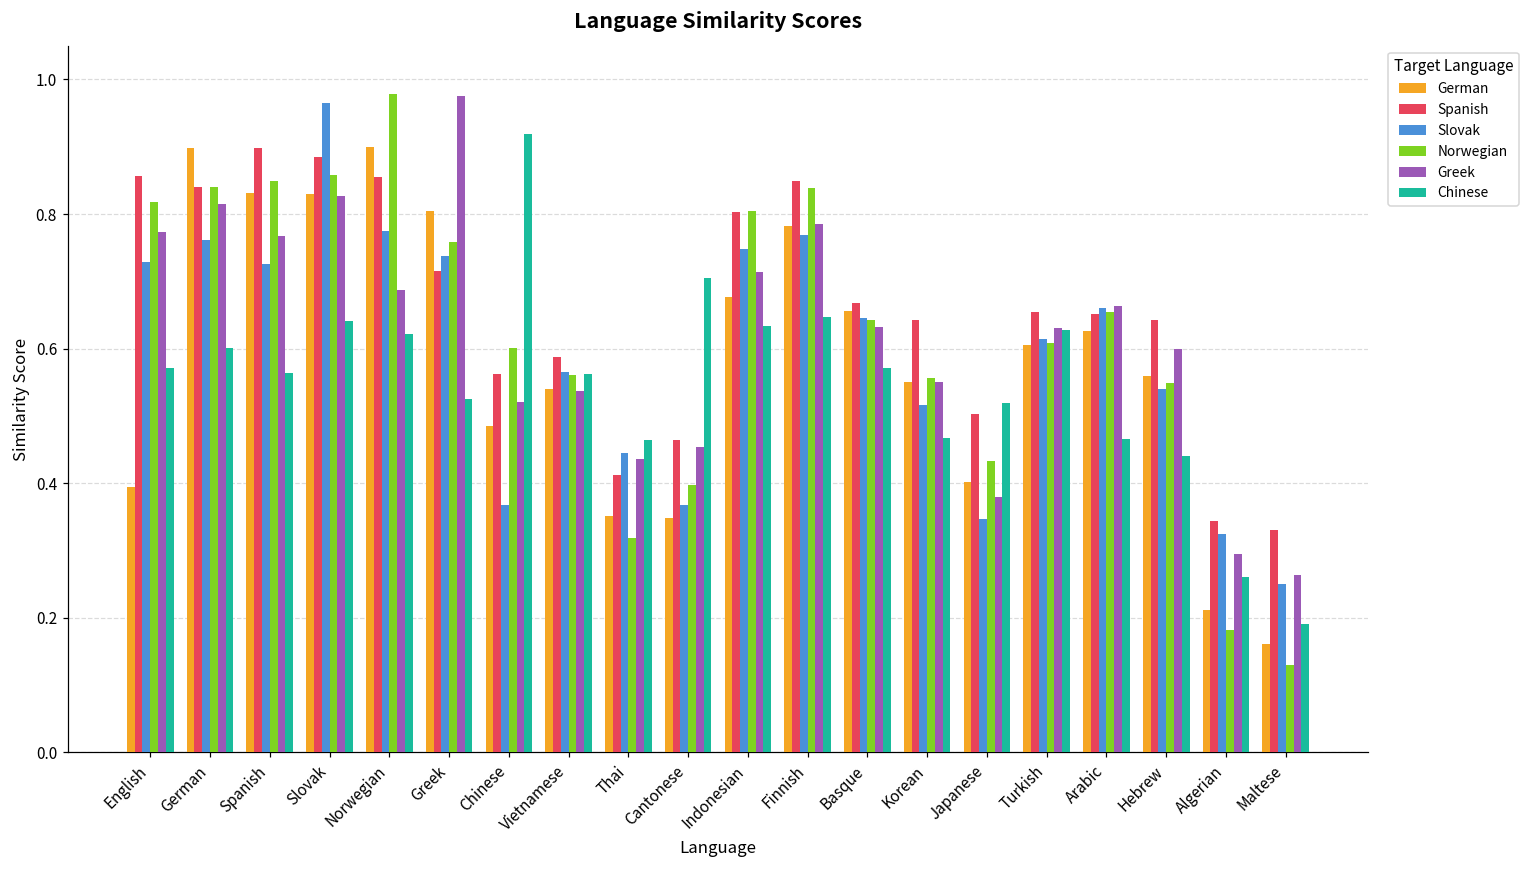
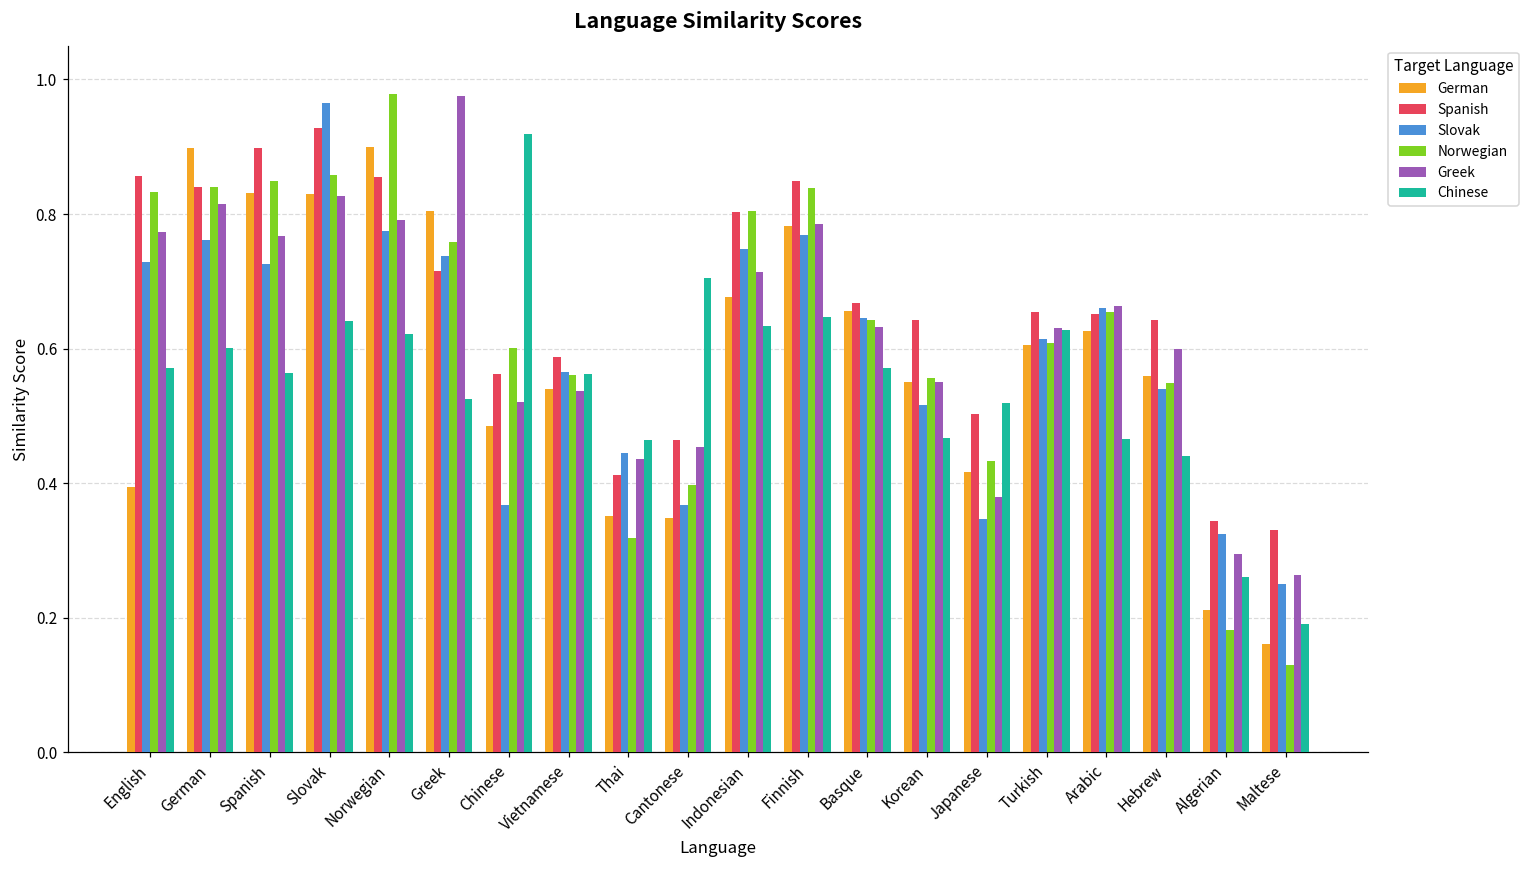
  {
    "German": {
      "English": 0.39,
      "German": 0.90,
      "Spanish": 0.83,
      "Slovak": 0.83,
      "Norwegian": 0.90,
      "Greek": 0.80,
      "Chinese": 0.48,
      "Vietnamese": 0.54,
      "Thai": 0.35,
      "Cantonese": 0.35,
      "Indonesian": 0.68,
      "Finnish": 0.78,
      "Basque": 0.66,
      "Korean": 0.55,
-     "Japanese": 0.40,
+     "Japanese": 0.42,
      "Turkish": 0.61,
      "Arabic": 0.63,
      "Hebrew": 0.56,
      "Algerian": 0.21,
      "Maltese": 0.16
    },
    "Spanish": {
      "English": 0.86,
      "German": 0.84,
      "Spanish": 0.90,
-     "Slovak": 0.89,
+     "Slovak": 0.93,
      "Norwegian": 0.85,
      "Greek": 0.72,
      "Chinese": 0.56,
      "Vietnamese": 0.59,
      "Thai": 0.41,
      "Cantonese": 0.46,
      "Indonesian": 0.80,
      "Finnish": 0.85,
      "Basque": 0.67,
      "Korean": 0.64,
      "Japanese": 0.50,
      "Turkish": 0.66,
      "Arabic": 0.65,
      "Hebrew": 0.64,
      "Algerian": 0.34,
      "Maltese": 0.33
    },
    "Slovak": {
      "English": 0.73,
      "German": 0.76,
      "Spanish": 0.73,
      "Slovak": 0.97,
      "Norwegian": 0.78,
      "Greek": 0.74,
      "Chinese": 0.37,
      "Vietnamese": 0.56,
      "Thai": 0.44,
      "Cantonese": 0.37,
      "Indonesian": 0.75,
      "Finnish": 0.77,
      "Basque": 0.65,
      "Korean": 0.52,
      "Japanese": 0.35,
      "Turkish": 0.62,
      "Arabic": 0.66,
      "Hebrew": 0.54,
      "Algerian": 0.32,
      "Maltese": 0.25
    },
    "Norwegian": {
-     "English": 0.82,
+     "English": 0.83,
      "German": 0.84,
      "Spanish": 0.85,
      "Slovak": 0.86,
      "Norwegian": 0.98,
      "Greek": 0.76,
      "Chinese": 0.60,
      "Vietnamese": 0.56,
      "Thai": 0.32,
      "Cantonese": 0.40,
      "Indonesian": 0.80,
      "Finnish": 0.84,
      "Basque": 0.64,
      "Korean": 0.56,
      "Japanese": 0.43,
      "Turkish": 0.61,
      "Arabic": 0.65,
      "Hebrew": 0.55,
      "Algerian": 0.18,
      "Maltese": 0.13
    },
    "Greek": {
      "English": 0.77,
      "German": 0.81,
      "Spanish": 0.77,
      "Slovak": 0.83,
-     "Norwegian": 0.69,
+     "Norwegian": 0.79,
      "Greek": 0.98,
      "Chinese": 0.52,
      "Vietnamese": 0.54,
      "Thai": 0.44,
      "Cantonese": 0.45,
      "Indonesian": 0.71,
      "Finnish": 0.79,
      "Basque": 0.63,
      "Korean": 0.55,
      "Japanese": 0.38,
      "Turkish": 0.63,
      "Arabic": 0.66,
      "Hebrew": 0.60,
      "Algerian": 0.29,
      "Maltese": 0.26
    },
    "Chinese": {
      "English": 0.57,
      "German": 0.60,
      "Spanish": 0.56,
      "Slovak": 0.64,
      "Norwegian": 0.62,
      "Greek": 0.53,
      "Chinese": 0.92,
      "Vietnamese": 0.56,
      "Thai": 0.46,
      "Cantonese": 0.70,
      "Indonesian": 0.63,
      "Finnish": 0.65,
      "Basque": 0.57,
      "Korean": 0.47,
      "Japanese": 0.52,
      "Turkish": 0.63,
      "Arabic": 0.47,
      "Hebrew": 0.44,
      "Algerian": 0.26,
      "Maltese": 0.19
    }
  }
